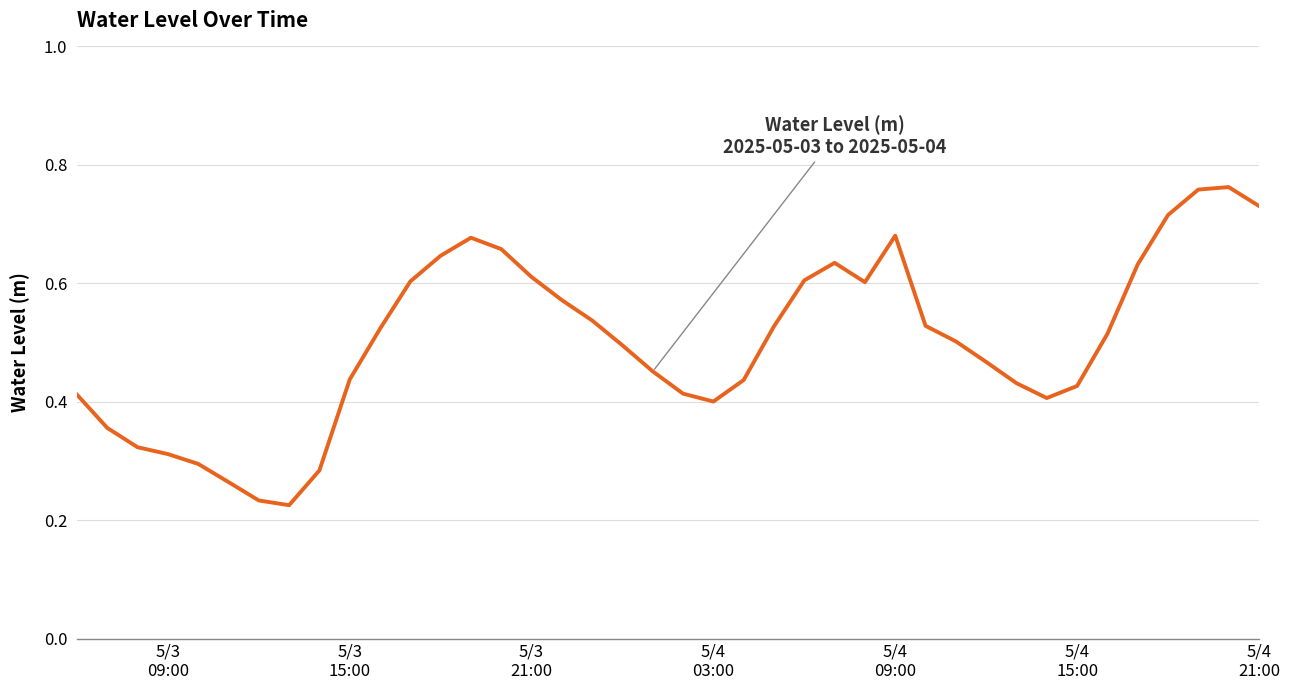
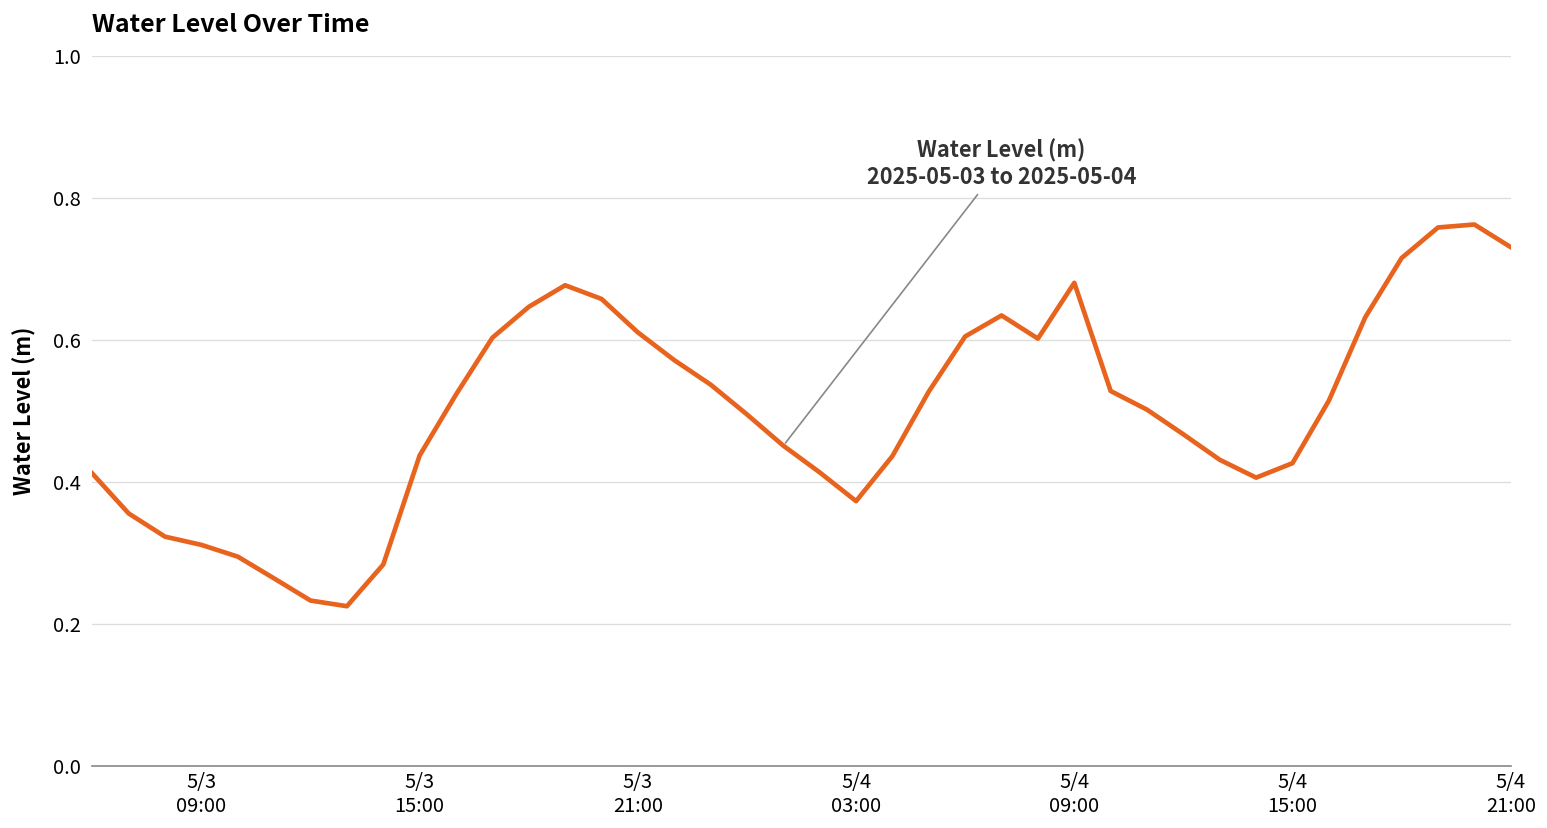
  {
    "5/3 09:00": 0.31,
    "5/3 15:00": 0.44,
    "5/3 21:00": 0.61,
-   "5/4 03:00": 0.40,
+   "5/4 03:00": 0.37,
    "5/4 15:00": 0.43,
    "5/4 21:00": 0.73
  }
